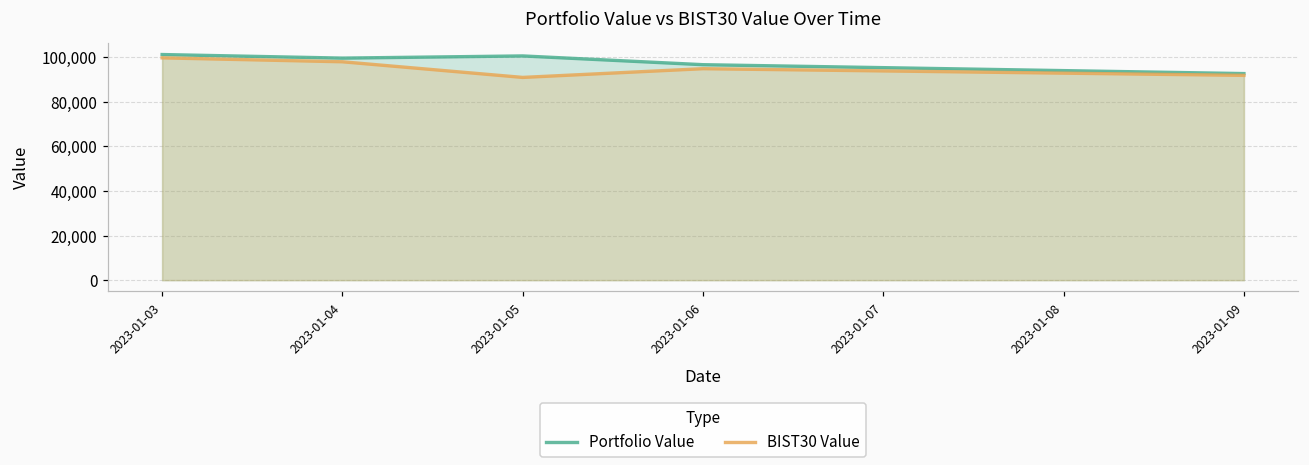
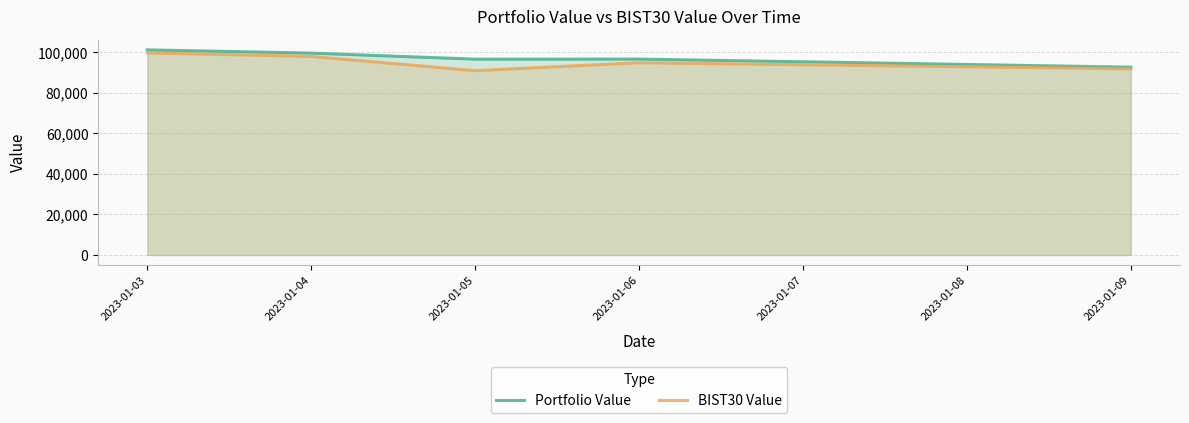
  {
    "Portfolio Value": {
      "2023-01-03": "101,000",
      "2023-01-04": "100,000",
-     "2023-01-05": "101,000",
+     "2023-01-05": "97,000",
      "2023-01-06": "97,000"
    },
    "BIST30 Value": {
      "2023-01-03": "100,000",
      "2023-01-04": "98,000",
      "2023-01-05": "91,000",
      "2023-01-06": "95,000"
    }
  }
